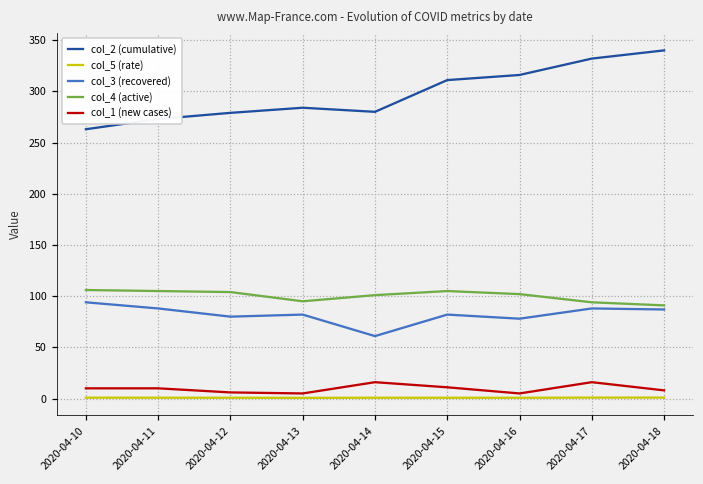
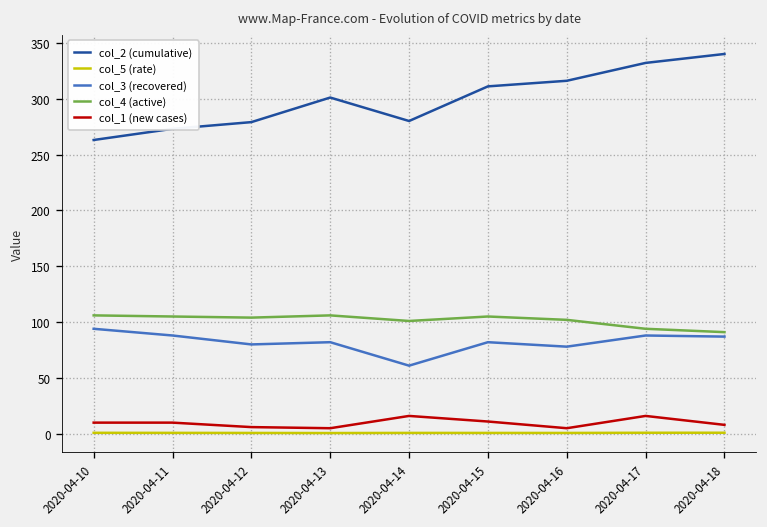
  {
    "col_2 (cumulative)": {
      "2020-04-10": 260,
      "2020-04-12": 280,
-     "2020-04-13": 280,
+     "2020-04-13": 300,
      "2020-04-14": 280,
      "2020-04-15": 310,
      "2020-04-16": 320,
      "2020-04-17": 330,
      "2020-04-18": 340
    },
    "col_5 (rate)": {
      "2020-04-10": 0,
      "2020-04-11": 0,
      "2020-04-12": 0,
      "2020-04-13": 0,
      "2020-04-14": 0,
      "2020-04-15": 0,
      "2020-04-16": 0,
      "2020-04-17": 0,
      "2020-04-18": 0
    },
    "col_3 (recovered)": {
      "2020-04-10": 90,
      "2020-04-11": 90,
      "2020-04-12": 80,
      "2020-04-13": 80,
      "2020-04-14": 60,
      "2020-04-15": 80,
      "2020-04-16": 80,
      "2020-04-17": 90,
      "2020-04-18": 90
    },
    "col_4 (active)": {
      "2020-04-10": 110,
      "2020-04-11": 110,
      "2020-04-12": 100,
-     "2020-04-13": 100,
+     "2020-04-13": 110,
      "2020-04-14": 100,
      "2020-04-15": 110,
      "2020-04-16": 100,
      "2020-04-17": 90,
      "2020-04-18": 90
    },
    "col_1 (new cases)": {
      "2020-04-10": 10,
      "2020-04-11": 10,
      "2020-04-12": 10,
      "2020-04-13": 10,
      "2020-04-14": 20,
      "2020-04-15": 10,
      "2020-04-16": 10,
      "2020-04-17": 20,
      "2020-04-18": 10
    }
  }
